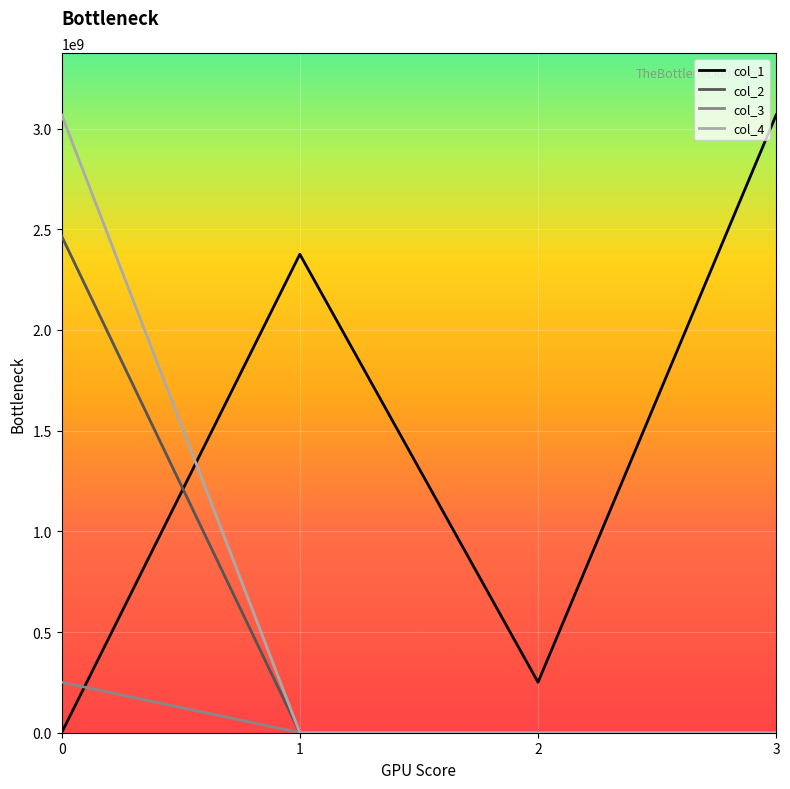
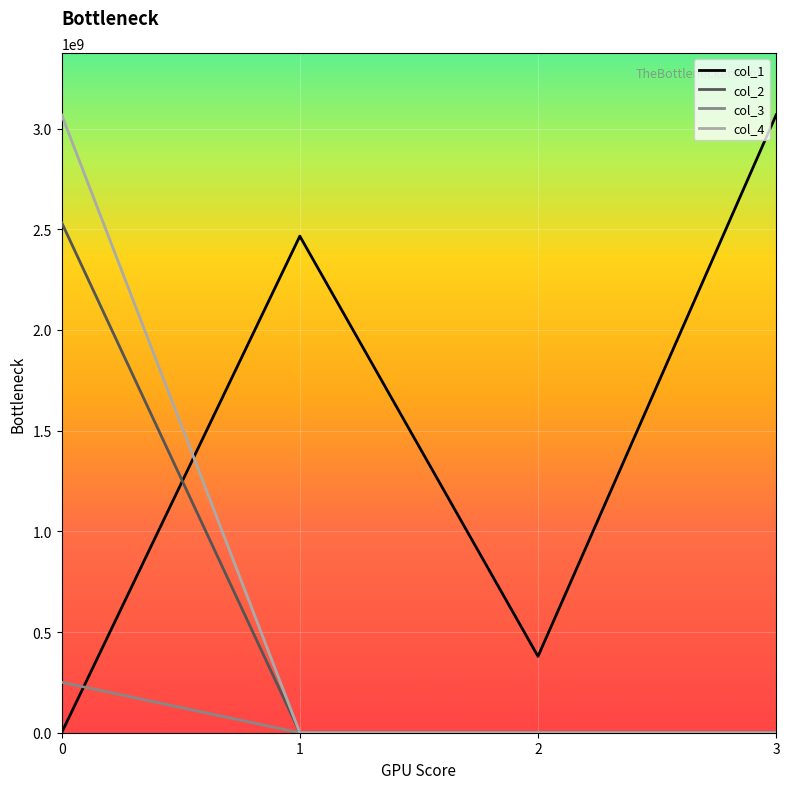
  {
    "col_1": {
      "0": 0,
-     "1": 2380000000,
-     "2": 250000000,
+     "1": 2470000000,
+     "2": 380000000,
      "3": 3070000000
    },
    "col_2": {
-     "0": 2470000000
+     "0": 2530000000
    }
  }
